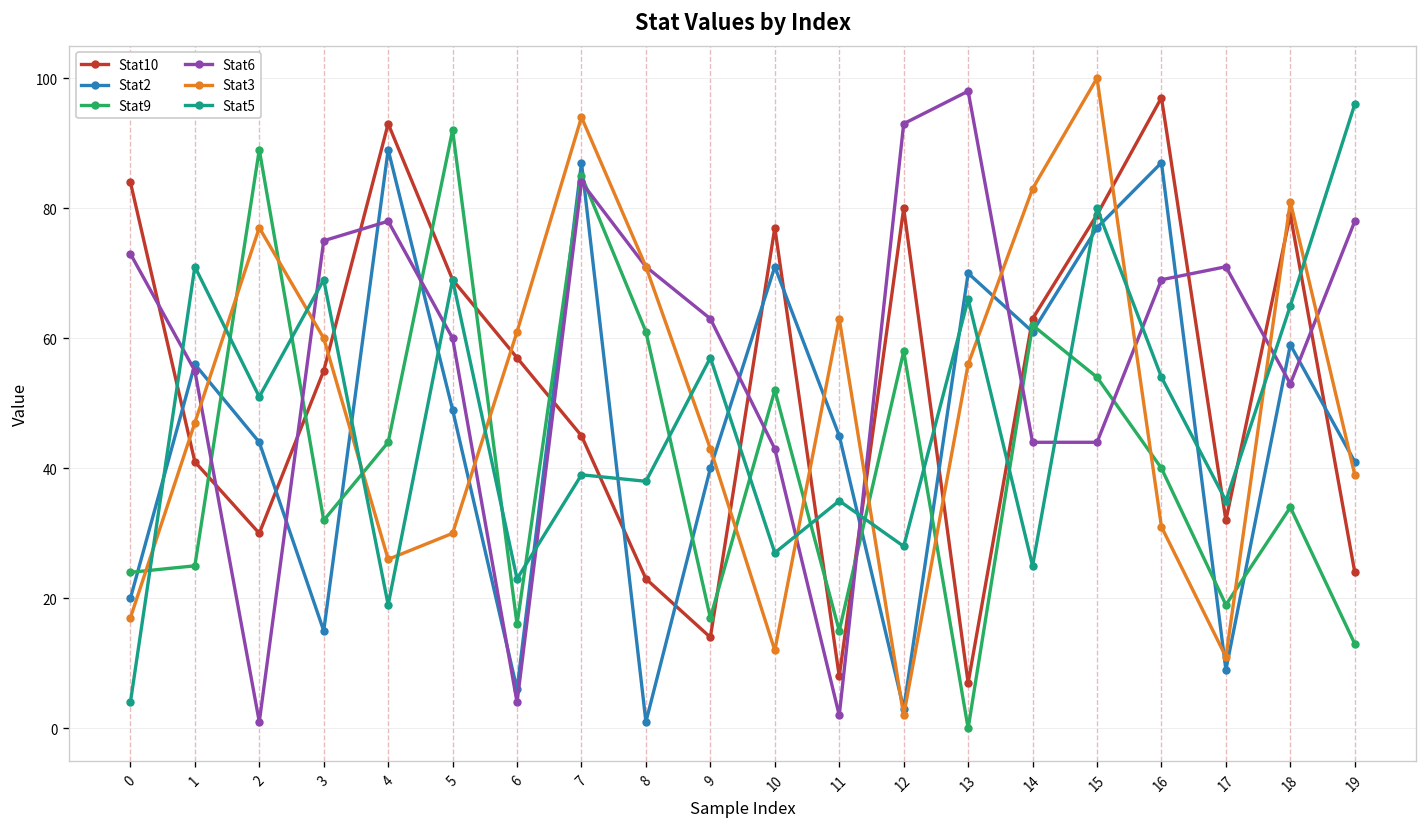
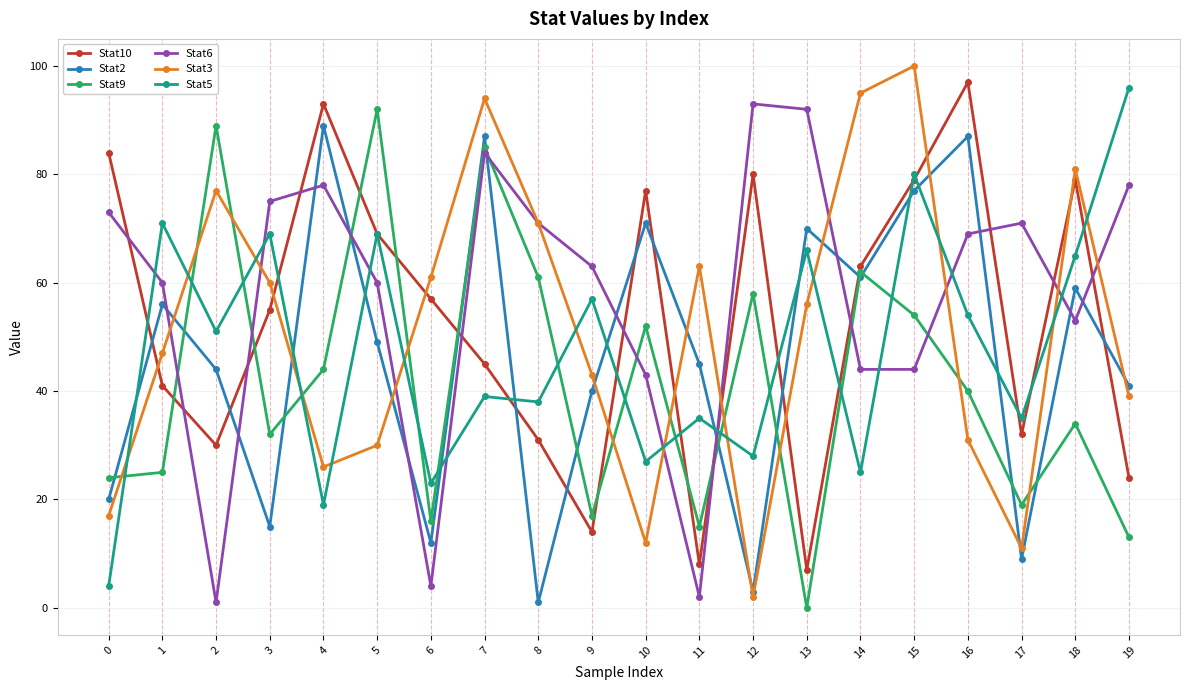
  {
    "Stat10": {
      "0": 84,
      "1": 41,
      "2": 30,
      "3": 55,
      "4": 93,
      "6": 57,
      "7": 45,
-     "8": 23,
+     "8": 31,
      "9": 14,
      "10": 77,
      "11": 8,
      "12": 80,
      "13": 7,
      "14": 63,
      "15": 79,
      "16": 97,
      "17": 32,
      "18": 79,
      "19": 24
    },
    "Stat2": {
      "0": 20,
      "1": 56,
      "2": 44,
      "3": 15,
      "4": 89,
      "5": 49,
-     "6": 6,
+     "6": 12,
      "7": 87,
      "8": 1,
      "9": 40,
      "10": 71,
      "11": 45,
      "12": 3,
      "13": 70,
      "14": 61,
      "15": 77,
      "16": 87,
      "17": 9,
      "18": 59,
      "19": 41
    },
    "Stat6": {
      "0": 73,
-     "1": 55,
+     "1": 60,
      "2": 1,
      "3": 75,
      "4": 78,
      "5": 60,
      "6": 4,
      "7": 84,
      "9": 63,
      "10": 43,
      "11": 2,
      "12": 93,
-     "13": 98,
+     "13": 92,
      "14": 44,
      "15": 44,
      "16": 69,
      "17": 71,
      "18": 53,
      "19": 78
    },
    "Stat3": {
      "0": 17,
      "1": 47,
      "2": 77,
      "3": 60,
      "4": 26,
      "5": 30,
      "6": 61,
      "7": 94,
      "9": 43,
      "10": 12,
      "11": 63,
      "12": 2,
      "13": 56,
-     "14": 83,
+     "14": 95,
      "15": 100,
      "16": 31,
      "17": 11,
      "18": 81,
      "19": 39
    }
  }
